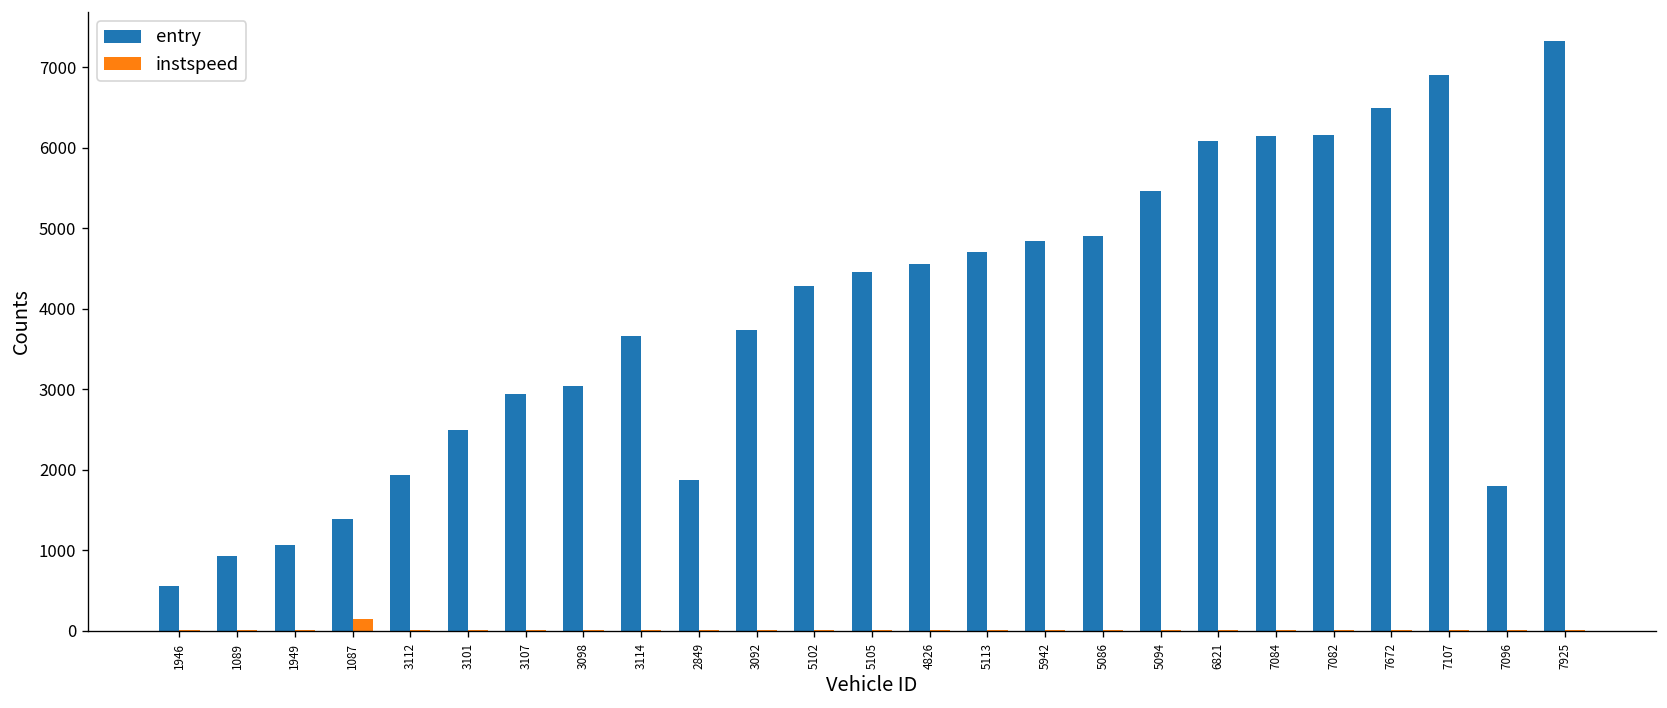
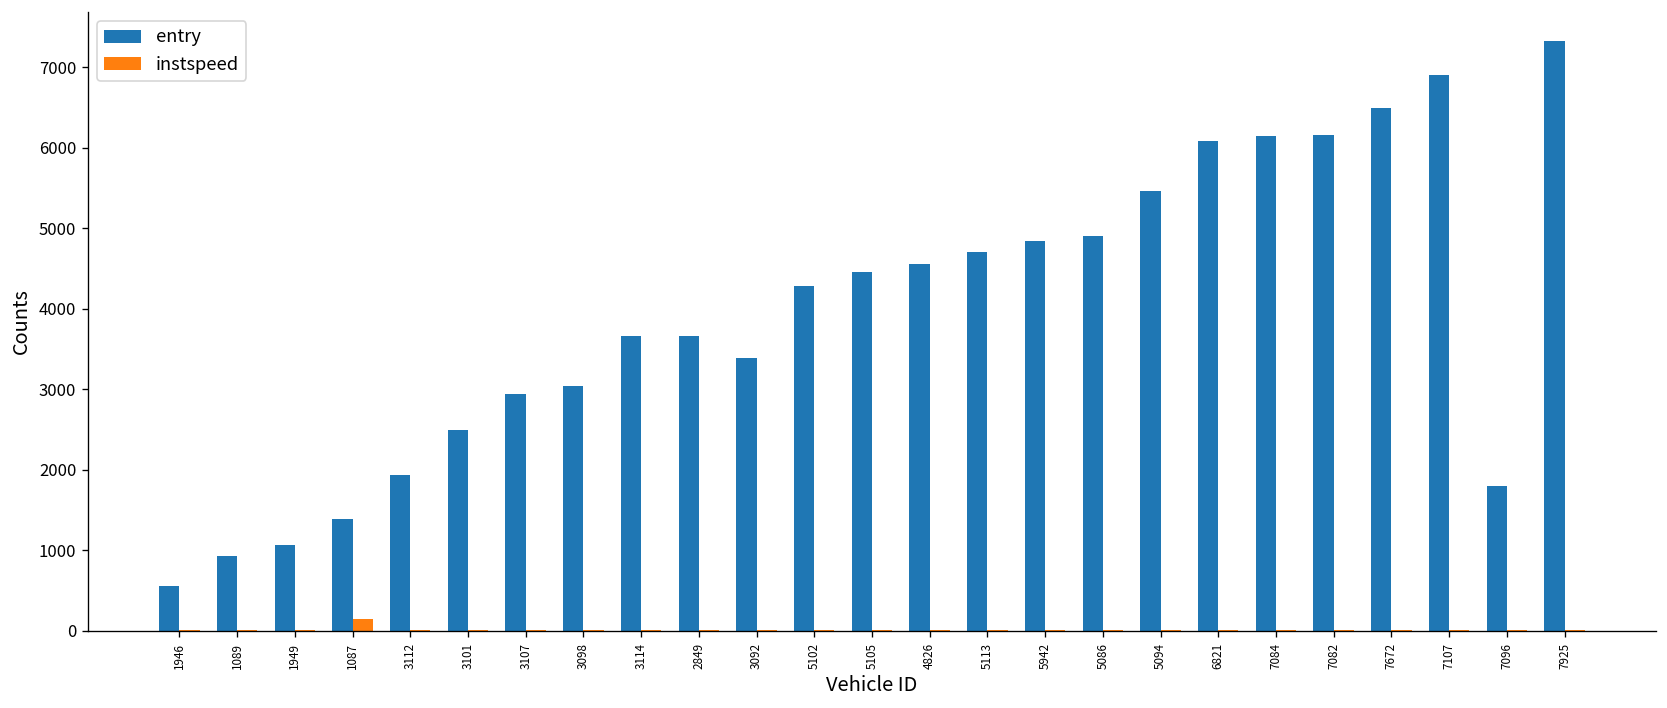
  {
    "entry": {
      "1946": 600,
      "1089": 900,
      "1949": 1100,
      "1087": 1400,
      "3112": 1900,
      "3101": 2500,
      "3107": 2900,
      "3098": 3000,
      "3114": 3700,
-     "2849": 1900,
-     "3092": 3700,
+     "2849": 3700,
+     "3092": 3400,
      "5102": 4300,
      "5105": 4500,
      "4826": 4600,
      "5113": 4700,
      "5942": 4800,
      "5086": 4900,
      "5094": 5500,
      "6821": 6100,
      "7084": 6100,
      "7082": 6200,
      "7672": 6500,
      "7107": 6900,
      "7096": 1800,
      "7925": 7300
    },
    "instspeed": {
      "1087": 100
    }
  }
